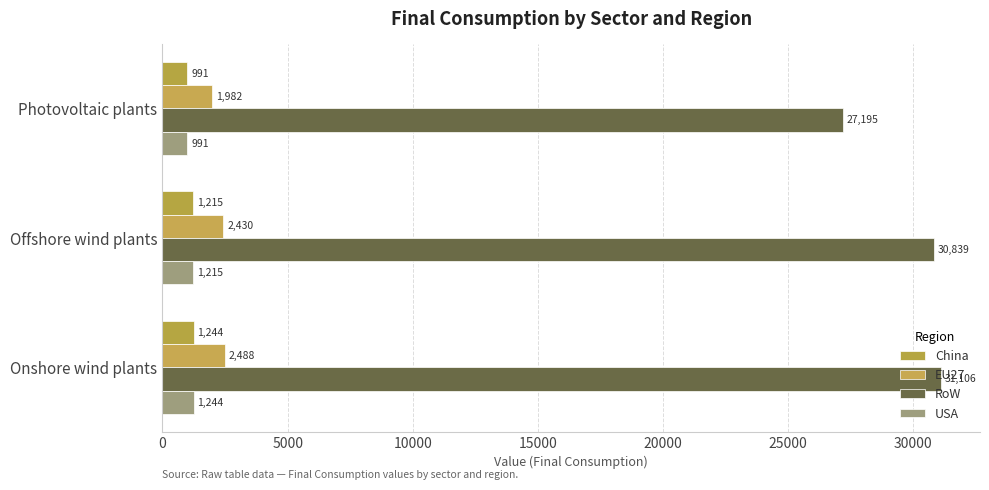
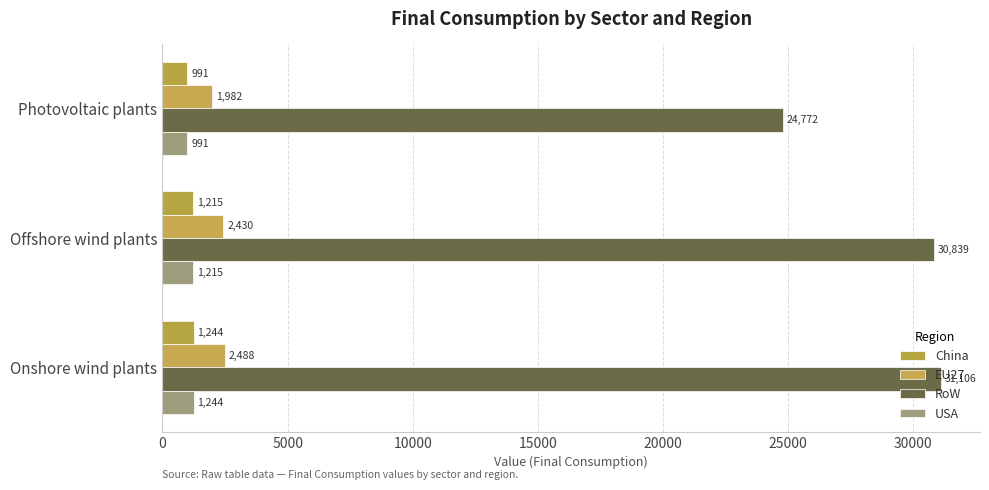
  {
    "RoW": {
-     "Photovoltaic plants": "27,195",
+     "Photovoltaic plants": "24,772",
      "Offshore wind plants": "30,839",
      "Onshore wind plants": "31,106"
    },
    "USA": {
      "Photovoltaic plants": "991",
      "Offshore wind plants": "1,215",
      "Onshore wind plants": "1,244"
    }
  }
